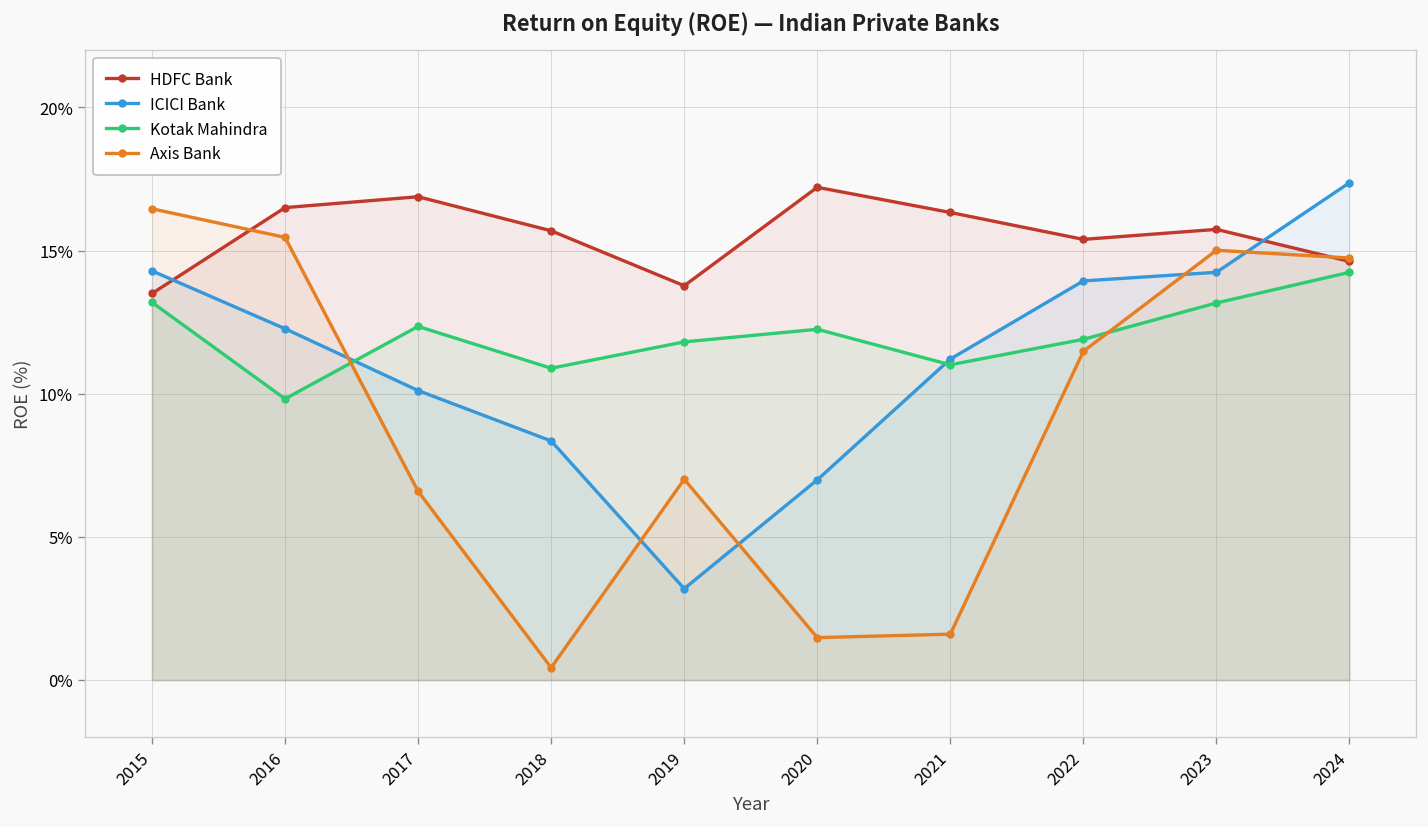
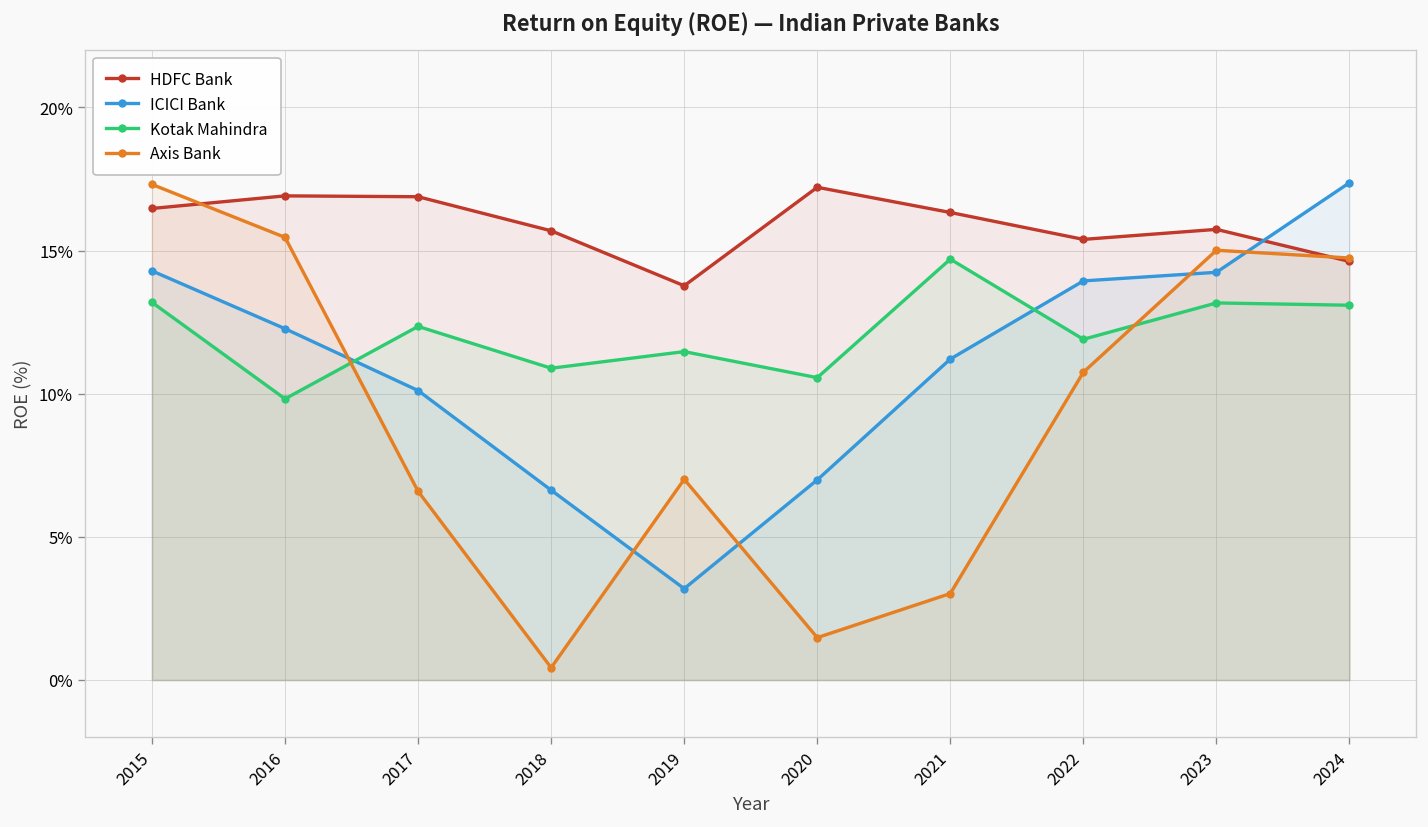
  {
    "HDFC Bank": {
-     "2015": "13.5%",
-     "2016": "16.5%",
+     "2015": "16.5%",
+     "2016": "16.9%",
      "2017": "16.9%",
      "2018": "15.7%",
      "2019": "13.8%",
      "2020": "17.2%",
      "2021": "16.3%",
      "2022": "15.4%",
      "2023": "15.7%",
      "2024": "14.6%"
    },
    "ICICI Bank": {
      "2015": "14.3%",
      "2016": "12.3%",
      "2017": "10.1%",
-     "2018": "8.4%",
+     "2018": "6.6%",
      "2019": "3.2%",
      "2020": "7.0%",
      "2021": "11.2%",
      "2022": "13.9%",
      "2023": "14.2%",
      "2024": "17.4%"
    },
    "Kotak Mahindra": {
      "2015": "13.2%",
      "2016": "9.8%",
      "2017": "12.4%",
      "2018": "10.9%",
-     "2019": "11.8%",
-     "2020": "12.3%",
-     "2021": "11.0%",
+     "2019": "11.5%",
+     "2020": "10.6%",
+     "2021": "14.7%",
      "2022": "11.9%",
      "2023": "13.2%",
-     "2024": "14.2%"
+     "2024": "13.1%"
    },
    "Axis Bank": {
-     "2015": "16.5%",
+     "2015": "17.3%",
      "2016": "15.5%",
      "2017": "6.6%",
      "2018": "0.4%",
      "2019": "7.0%",
      "2020": "1.5%",
-     "2021": "1.6%",
-     "2022": "11.5%",
+     "2021": "3.0%",
+     "2022": "10.8%",
      "2023": "15.0%",
      "2024": "14.7%"
    }
  }
